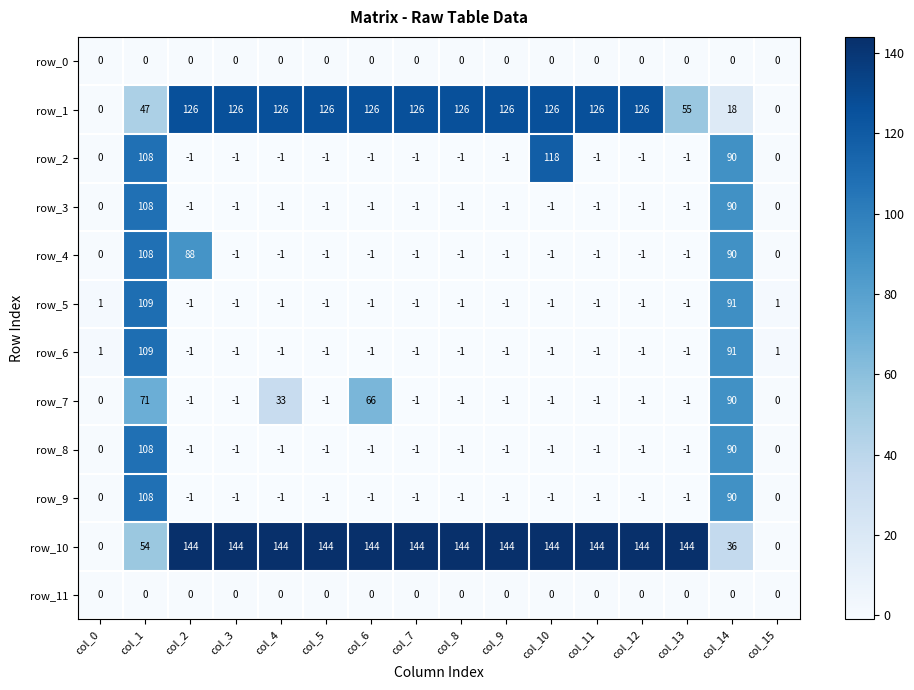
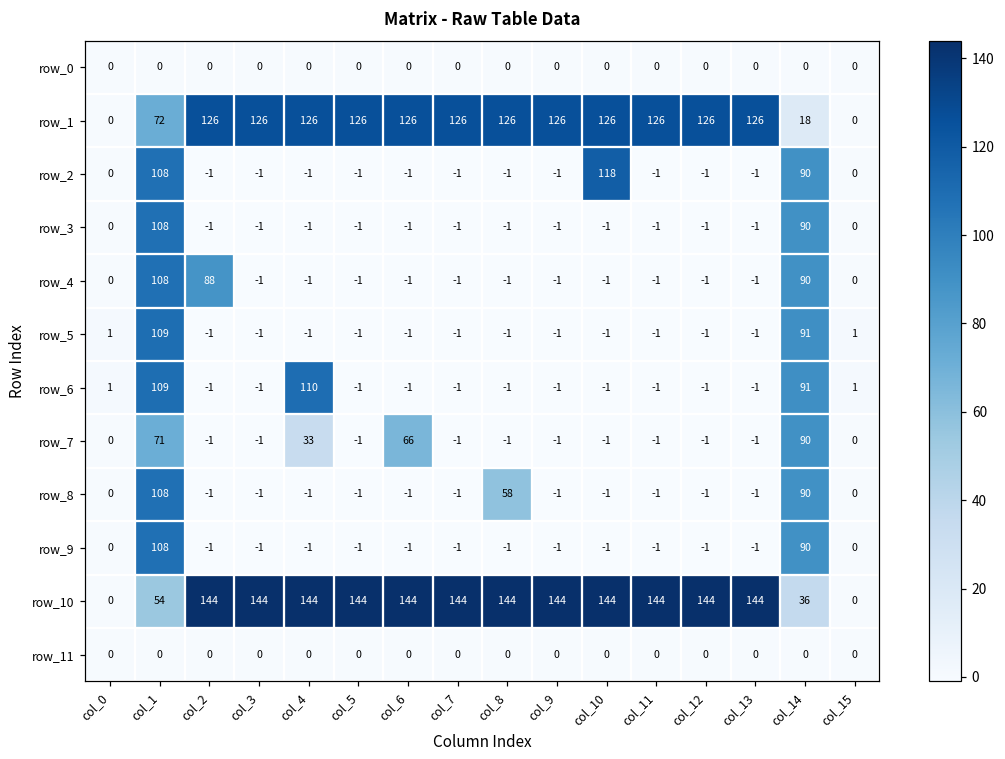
  {
    "row_0": {
      "col_0": 0,
      "col_1": 0,
      "col_2": 0,
      "col_3": 0,
      "col_4": 0,
      "col_5": 0,
      "col_6": 0,
      "col_7": 0,
      "col_8": 0,
      "col_9": 0,
      "col_10": 0,
      "col_11": 0,
      "col_12": 0,
      "col_13": 0,
      "col_14": 0,
      "col_15": 0
    },
    "row_1": {
      "col_0": 0,
-     "col_1": 47,
+     "col_1": 72,
      "col_2": 126,
      "col_3": 126,
      "col_4": 126,
      "col_5": 126,
      "col_6": 126,
      "col_7": 126,
      "col_8": 126,
      "col_9": 126,
      "col_10": 126,
      "col_11": 126,
      "col_12": 126,
-     "col_13": 55,
+     "col_13": 126,
      "col_14": 18,
      "col_15": 0
    },
    "row_2": {
      "col_0": 0,
      "col_1": 108,
      "col_2": -1,
      "col_3": -1,
      "col_4": -1,
      "col_5": -1,
      "col_6": -1,
      "col_7": -1,
      "col_8": -1,
      "col_9": -1,
      "col_10": 118,
      "col_11": -1,
      "col_12": -1,
      "col_13": -1,
      "col_14": 90,
      "col_15": 0
    },
    "row_3": {
      "col_0": 0,
      "col_1": 108,
      "col_2": -1,
      "col_3": -1,
      "col_4": -1,
      "col_5": -1,
      "col_6": -1,
      "col_7": -1,
      "col_8": -1,
      "col_9": -1,
      "col_10": -1,
      "col_11": -1,
      "col_12": -1,
      "col_13": -1,
      "col_14": 90,
      "col_15": 0
    },
    "row_4": {
      "col_0": 0,
      "col_1": 108,
      "col_2": 88,
      "col_3": -1,
      "col_4": -1,
      "col_5": -1,
      "col_6": -1,
      "col_7": -1,
      "col_8": -1,
      "col_9": -1,
      "col_10": -1,
      "col_11": -1,
      "col_12": -1,
      "col_13": -1,
      "col_14": 90,
      "col_15": 0
    },
    "row_5": {
      "col_0": 1,
      "col_1": 109,
      "col_2": -1,
      "col_3": -1,
      "col_4": -1,
      "col_5": -1,
      "col_6": -1,
      "col_7": -1,
      "col_8": -1,
      "col_9": -1,
      "col_10": -1,
      "col_11": -1,
      "col_12": -1,
      "col_13": -1,
      "col_14": 91,
      "col_15": 1
    },
    "row_6": {
      "col_0": 1,
      "col_1": 109,
      "col_2": -1,
      "col_3": -1,
-     "col_4": -1,
+     "col_4": 110,
      "col_5": -1,
      "col_6": -1,
      "col_7": -1,
      "col_8": -1,
      "col_9": -1,
      "col_10": -1,
      "col_11": -1,
      "col_12": -1,
      "col_13": -1,
      "col_14": 91,
      "col_15": 1
    },
    "row_7": {
      "col_0": 0,
      "col_1": 71,
      "col_2": -1,
      "col_3": -1,
      "col_4": 33,
      "col_5": -1,
      "col_6": 66,
      "col_7": -1,
      "col_8": -1,
      "col_9": -1,
      "col_10": -1,
      "col_11": -1,
      "col_12": -1,
      "col_13": -1,
      "col_14": 90,
      "col_15": 0
    },
    "row_8": {
      "col_0": 0,
      "col_1": 108,
      "col_2": -1,
      "col_3": -1,
      "col_4": -1,
      "col_5": -1,
      "col_6": -1,
      "col_7": -1,
-     "col_8": -1,
+     "col_8": 58,
      "col_9": -1,
      "col_10": -1,
      "col_11": -1,
      "col_12": -1,
      "col_13": -1,
      "col_14": 90,
      "col_15": 0
    },
    "row_9": {
      "col_0": 0,
      "col_1": 108,
      "col_2": -1,
      "col_3": -1,
      "col_4": -1,
      "col_5": -1,
      "col_6": -1,
      "col_7": -1,
      "col_8": -1,
      "col_9": -1,
      "col_10": -1,
      "col_11": -1,
      "col_12": -1,
      "col_13": -1,
      "col_14": 90,
      "col_15": 0
    },
    "row_10": {
      "col_0": 0,
      "col_1": 54,
      "col_2": 144,
      "col_3": 144,
      "col_4": 144,
      "col_5": 144,
      "col_6": 144,
      "col_7": 144,
      "col_8": 144,
      "col_9": 144,
      "col_10": 144,
      "col_11": 144,
      "col_12": 144,
      "col_13": 144,
      "col_14": 36,
      "col_15": 0
    },
    "row_11": {
      "col_0": 0,
      "col_1": 0,
      "col_2": 0,
      "col_3": 0,
      "col_4": 0,
      "col_5": 0,
      "col_6": 0,
      "col_7": 0,
      "col_8": 0,
      "col_9": 0,
      "col_10": 0,
      "col_11": 0,
      "col_12": 0,
      "col_13": 0,
      "col_14": 0,
      "col_15": 0
    }
  }
